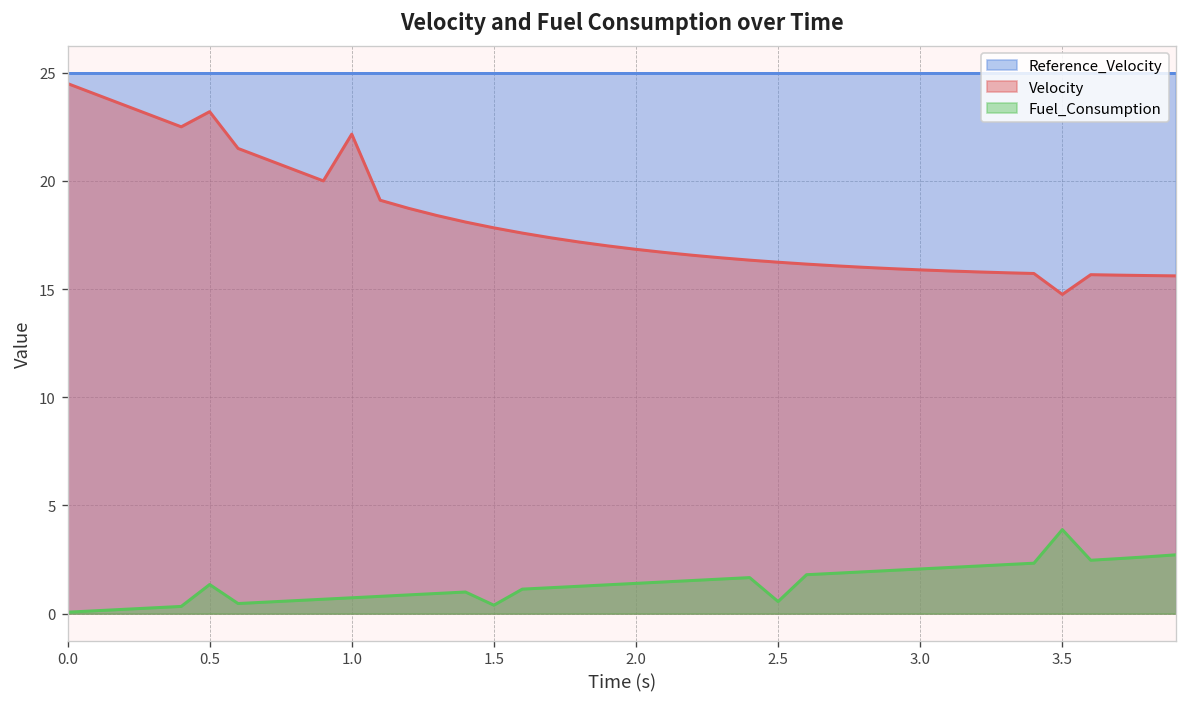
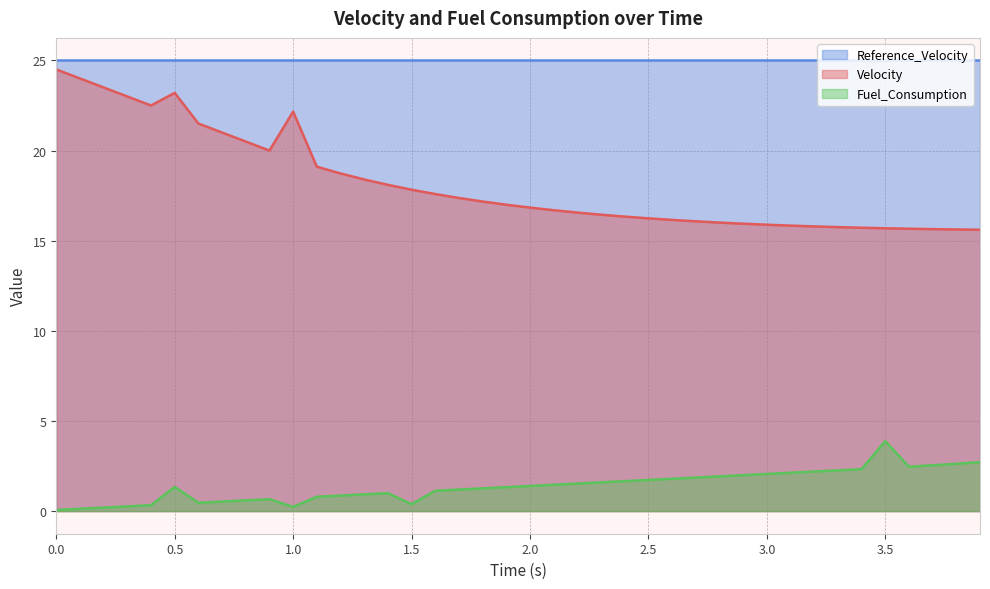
  {
    "Reference_Velocity": {
      "0.0": 25.0,
      "0.5": 25.0,
      "1.0": 25.0,
      "1.5": 25.0,
      "2.0": 25.0,
      "2.5": 25.0,
      "3.0": 25.0
    },
    "Velocity": {
      "0.0": 24.5,
      "0.5": 23.2,
      "1.0": 22.2,
      "1.5": 17.8,
      "2.0": 16.8,
      "2.5": 16.2,
      "3.0": 15.9,
-     "3.5": 14.8
+     "3.5": 15.7
    },
    "Fuel_Consumption": {
      "0.0": 0.1,
      "0.5": 1.3,
-     "1.0": 0.7,
+     "1.0": 0.2,
      "1.5": 0.4,
      "2.0": 1.4,
-     "2.5": 0.6,
+     "2.5": 1.7,
      "3.0": 2.1,
      "3.5": 3.9
    }
  }
